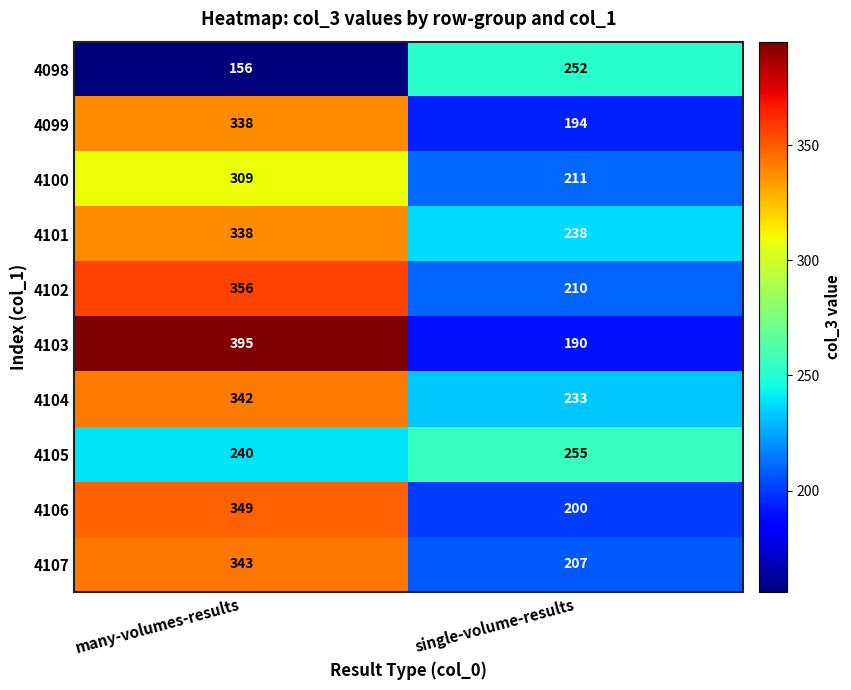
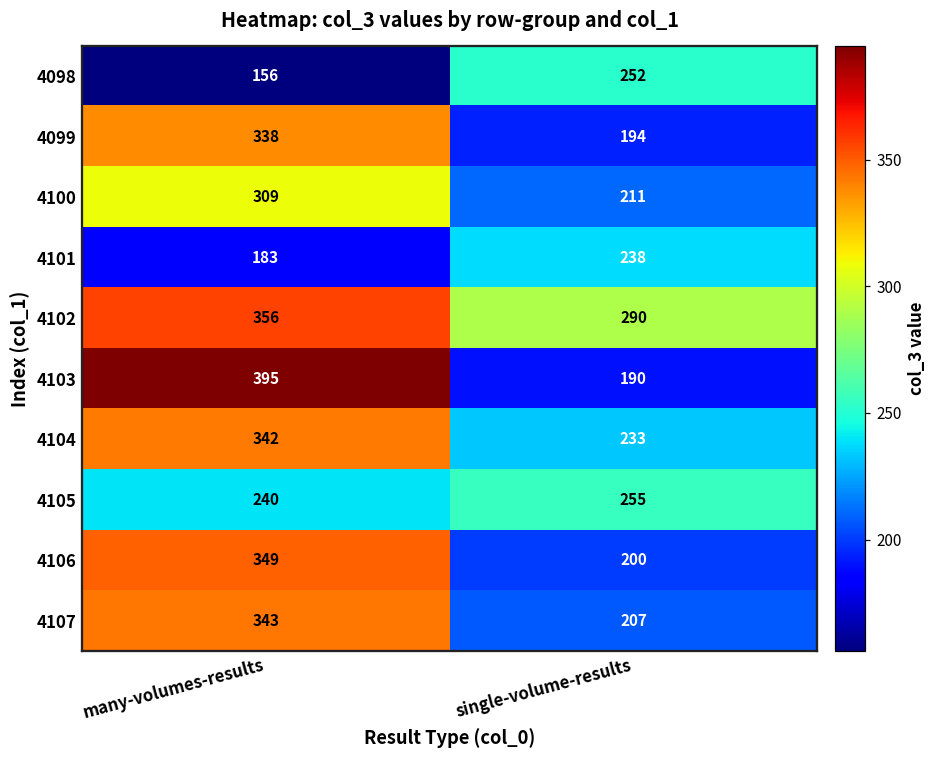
  {
    "4098": {
      "many-volumes-results": 156,
      "single-volume-results": 252
    },
    "4099": {
      "many-volumes-results": 338,
      "single-volume-results": 194
    },
    "4100": {
      "many-volumes-results": 309,
      "single-volume-results": 211
    },
    "4101": {
-     "many-volumes-results": 338,
+     "many-volumes-results": 183,
      "single-volume-results": 238
    },
    "4102": {
      "many-volumes-results": 356,
-     "single-volume-results": 210
+     "single-volume-results": 290
    },
    "4103": {
      "many-volumes-results": 395,
      "single-volume-results": 190
    },
    "4104": {
      "many-volumes-results": 342,
      "single-volume-results": 233
    },
    "4105": {
      "many-volumes-results": 240,
      "single-volume-results": 255
    },
    "4106": {
      "many-volumes-results": 349,
      "single-volume-results": 200
    },
    "4107": {
      "many-volumes-results": 343,
      "single-volume-results": 207
    }
  }
